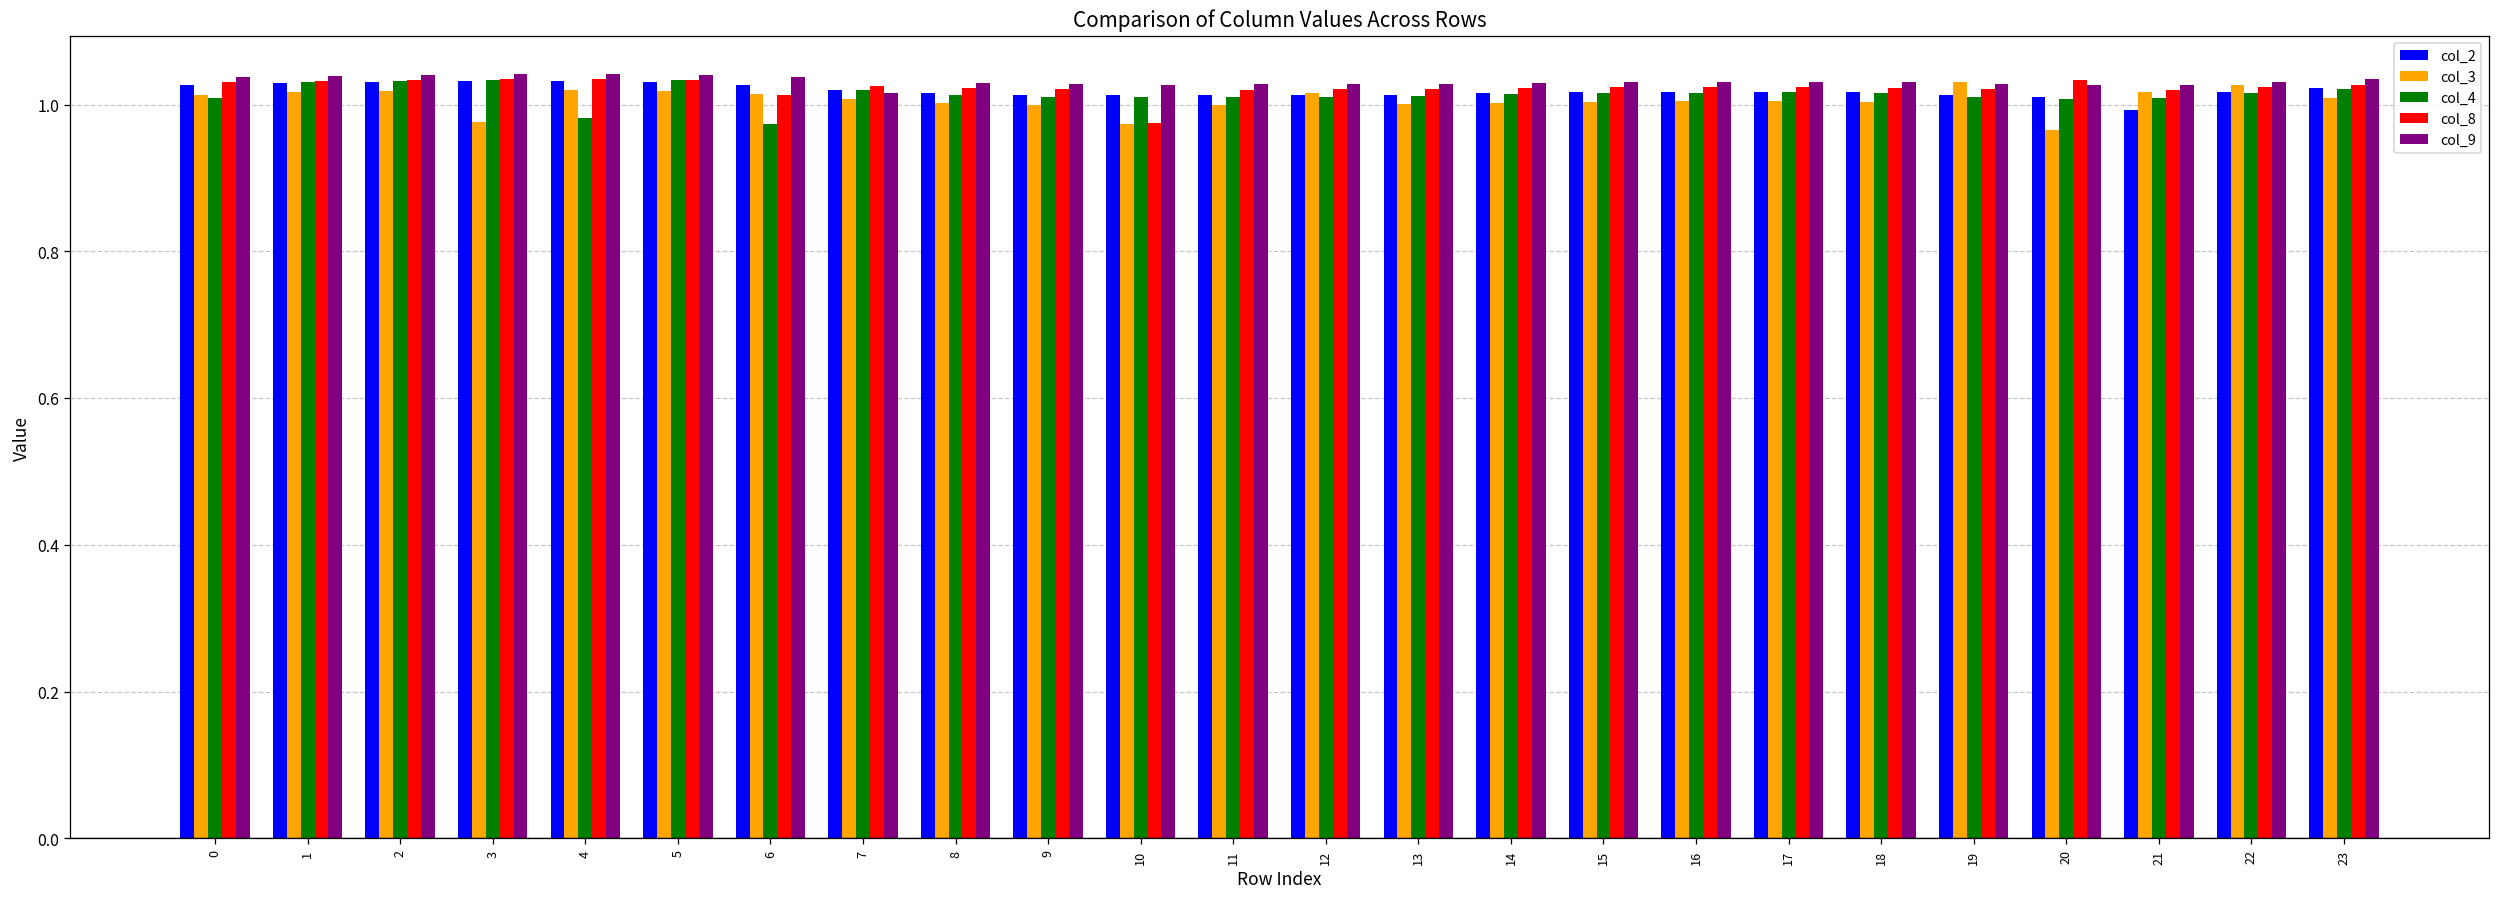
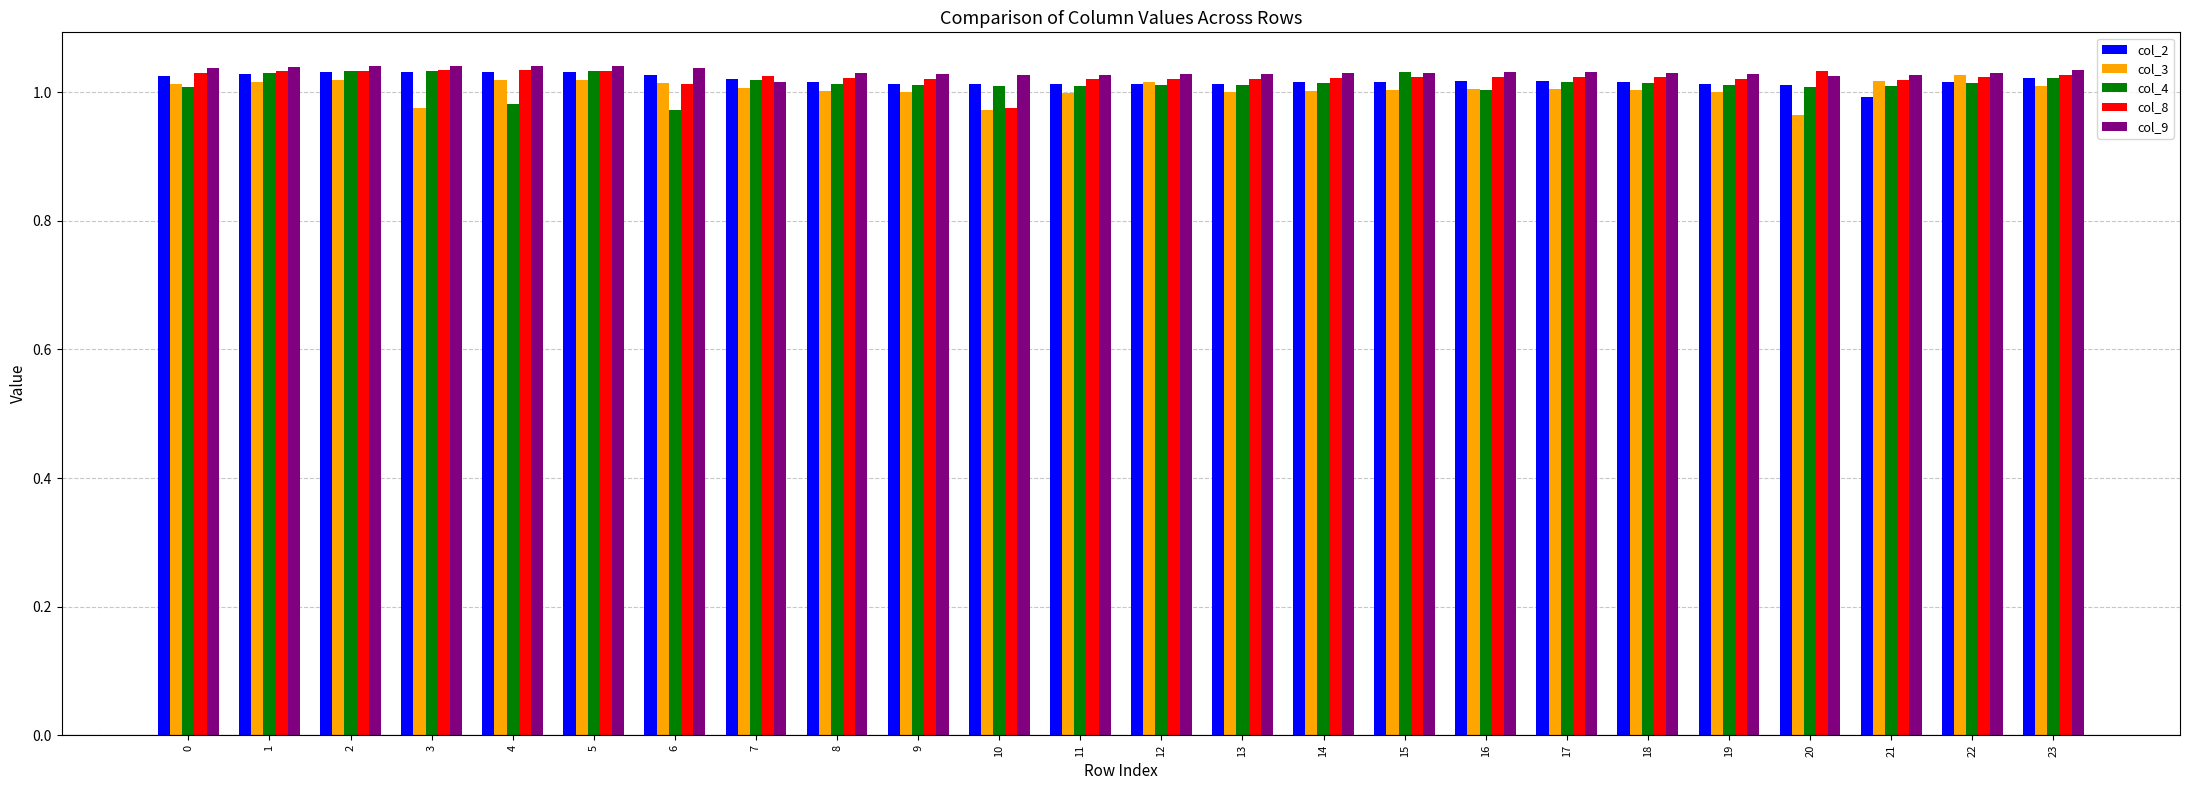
  {
    "col_2": {
      "0": 1.03,
      "1": 1.03,
      "2": 1.03,
      "3": 1.03,
      "4": 1.03,
      "5": 1.03,
      "6": 1.03,
      "7": 1.02,
      "8": 1.02,
      "9": 1.01,
      "10": 1.01,
      "11": 1.01,
      "12": 1.01,
      "13": 1.01,
      "14": 1.02,
      "15": 1.02,
      "16": 1.02,
      "17": 1.02,
      "18": 1.02,
      "19": 1.01,
      "20": 1.01,
      "21": 0.99,
      "22": 1.02,
      "23": 1.02
    },
    "col_3": {
      "0": 1.01,
      "1": 1.02,
      "2": 1.02,
      "3": 0.98,
      "4": 1.02,
      "5": 1.02,
      "6": 1.01,
      "7": 1.01,
      "8": 1.00,
      "9": 1.00,
      "10": 0.97,
      "11": 1.00,
      "12": 1.02,
      "13": 1.00,
      "14": 1.00,
      "15": 1.00,
      "16": 1.00,
      "17": 1.00,
      "18": 1.00,
-     "19": 1.03,
+     "19": 1.00,
      "20": 0.96,
      "21": 1.02,
      "22": 1.03,
      "23": 1.01
    },
    "col_4": {
      "0": 1.01,
      "1": 1.03,
      "2": 1.03,
      "3": 1.03,
      "4": 0.98,
      "5": 1.03,
      "6": 0.97,
      "7": 1.02,
      "8": 1.01,
      "9": 1.01,
      "10": 1.01,
      "11": 1.01,
      "12": 1.01,
      "13": 1.01,
      "14": 1.01,
-     "15": 1.02,
-     "16": 1.02,
+     "15": 1.03,
+     "16": 1.00,
      "17": 1.02,
      "18": 1.02,
      "19": 1.01,
      "20": 1.01,
      "21": 1.01,
      "22": 1.02,
      "23": 1.02
    },
    "col_8": {
      "0": 1.03,
      "1": 1.03,
      "2": 1.03,
      "3": 1.03,
      "4": 1.03,
      "5": 1.03,
      "6": 1.01,
      "7": 1.03,
      "8": 1.02,
      "9": 1.02,
      "10": 0.98,
      "11": 1.02,
      "12": 1.02,
      "13": 1.02,
      "14": 1.02,
      "15": 1.02,
      "16": 1.02,
      "17": 1.02,
      "18": 1.02,
      "19": 1.02,
      "20": 1.03,
      "21": 1.02,
      "22": 1.02,
      "23": 1.03
    },
    "col_9": {
      "0": 1.04,
      "1": 1.04,
      "2": 1.04,
      "3": 1.04,
      "4": 1.04,
      "5": 1.04,
      "6": 1.04,
      "7": 1.02,
      "8": 1.03,
      "9": 1.03,
      "10": 1.03,
      "11": 1.03,
      "12": 1.03,
      "13": 1.03,
      "14": 1.03,
      "15": 1.03,
      "16": 1.03,
      "17": 1.03,
      "18": 1.03,
      "19": 1.03,
      "20": 1.03,
      "21": 1.03,
      "22": 1.03,
      "23": 1.03
    }
  }
